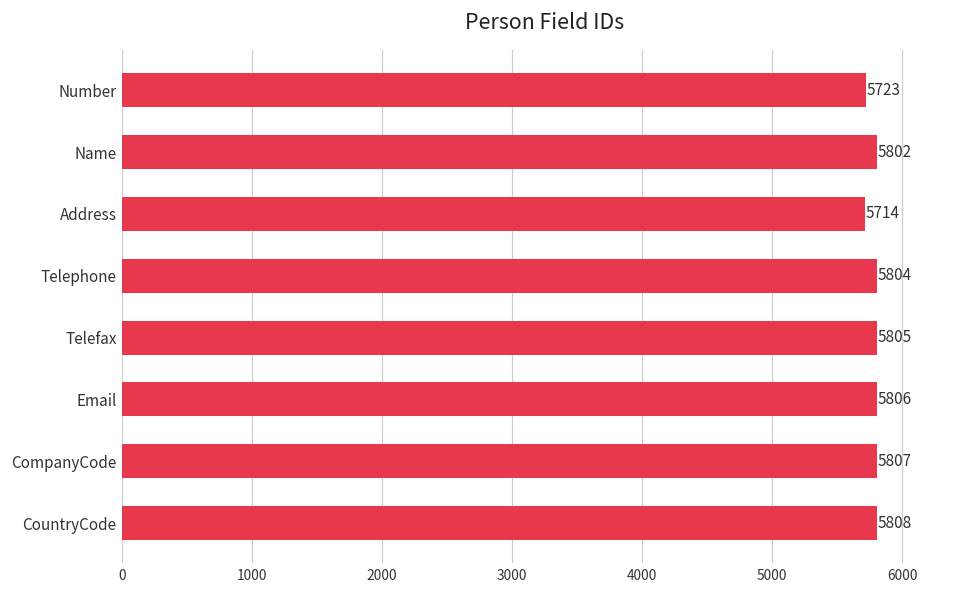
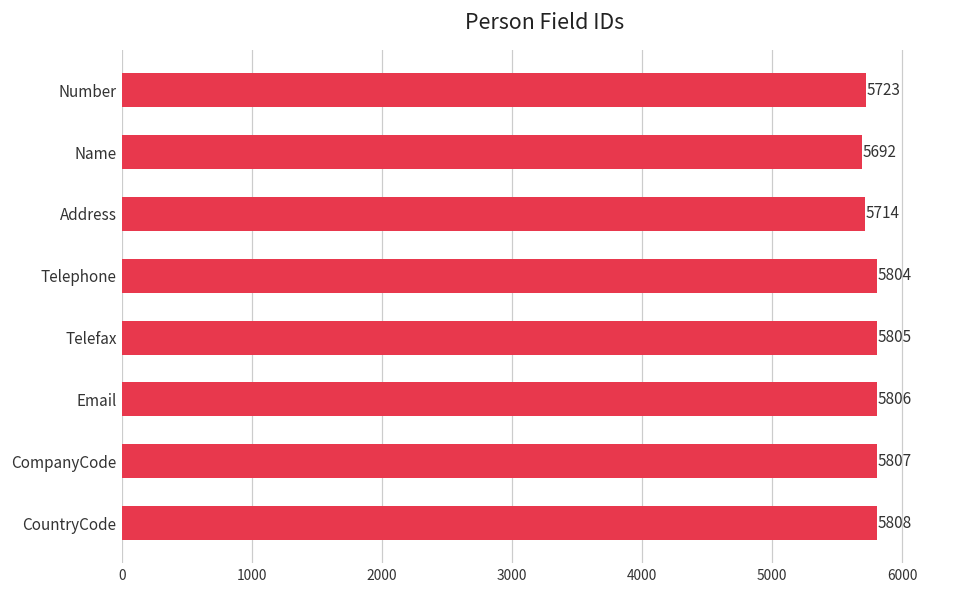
  {
    "Number": 5723,
-   "Name": 5802,
+   "Name": 5692,
    "Address": 5714,
    "Telephone": 5804,
    "Telefax": 5805,
    "Email": 5806,
    "CompanyCode": 5807,
    "CountryCode": 5808
  }
